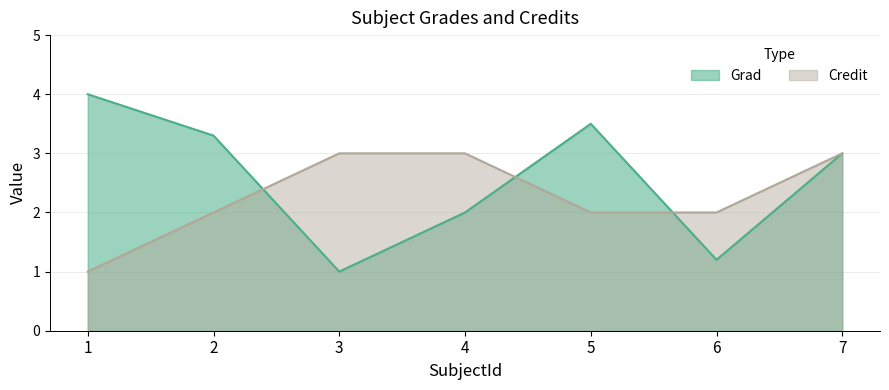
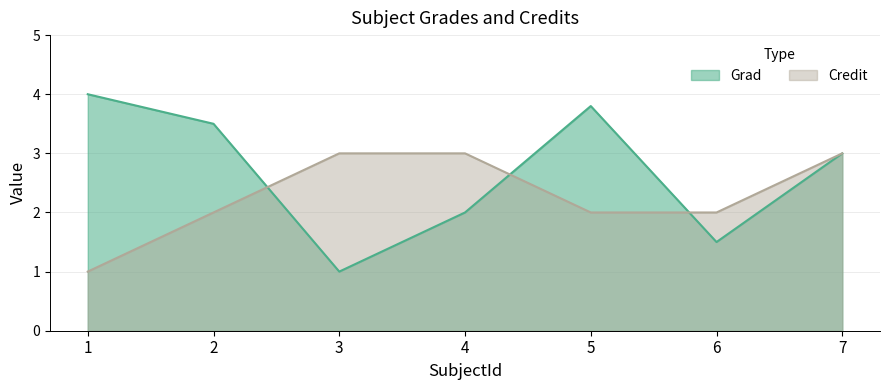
  {
    "Grad": {
      "1": 4.0,
-     "2": 3.3,
+     "2": 3.5,
      "3": 1.0,
      "4": 2.0,
-     "5": 3.5,
-     "6": 1.2
+     "5": 3.8,
+     "6": 1.5
    },
    "Credit": {
      "1": 1.0,
      "2": 2.0,
      "3": 3.0,
      "4": 3.0,
      "5": 2.0,
      "6": 2.0
    }
  }
